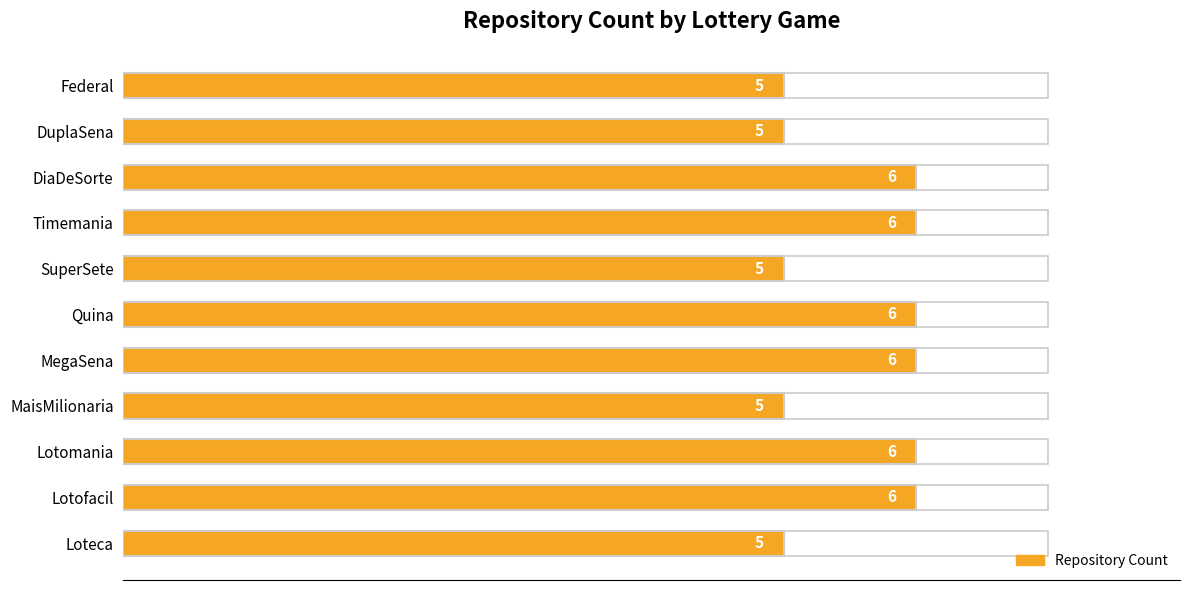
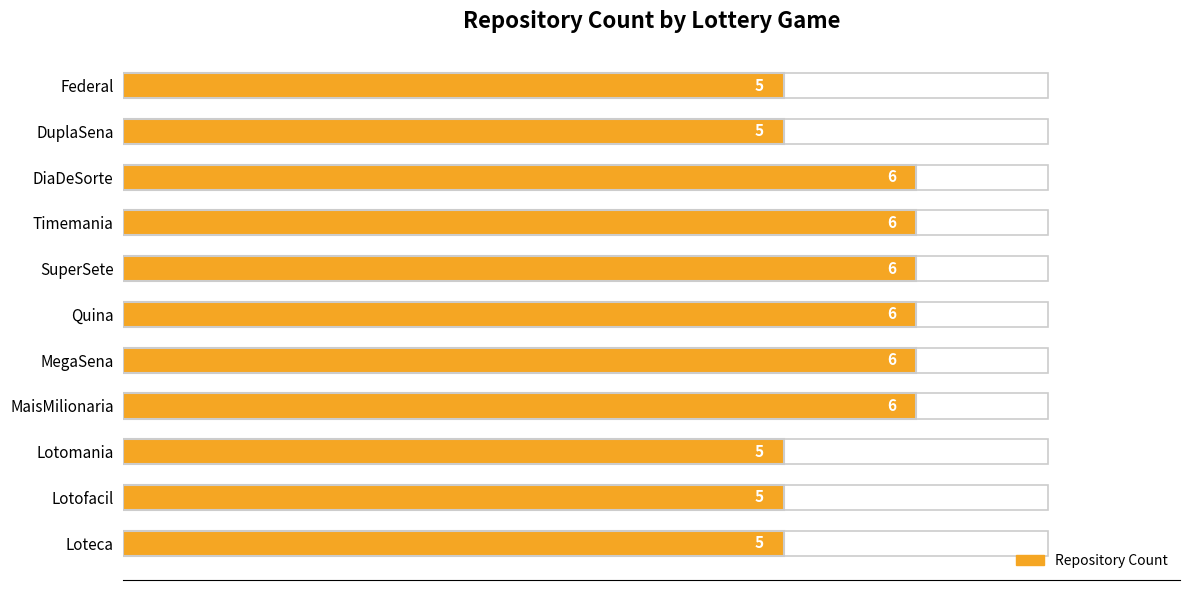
  {
    "Repository Count": {
-     "SuperSete": 5,
-     "MaisMilionaria": 5,
-     "Lotomania": 6,
-     "Lotofacil": 6
+     "SuperSete": 6,
+     "MaisMilionaria": 6,
+     "Lotomania": 5,
+     "Lotofacil": 5
    }
  }
